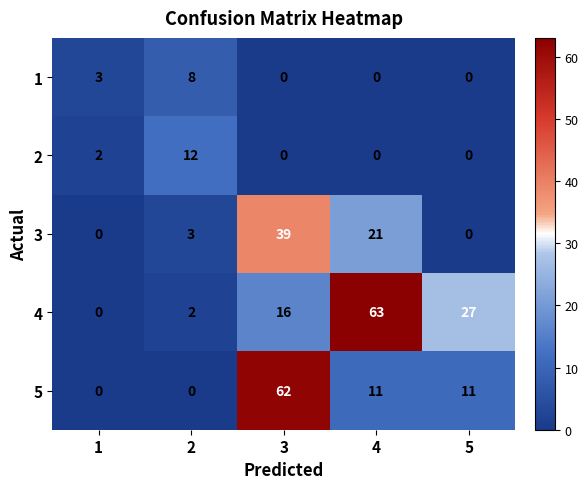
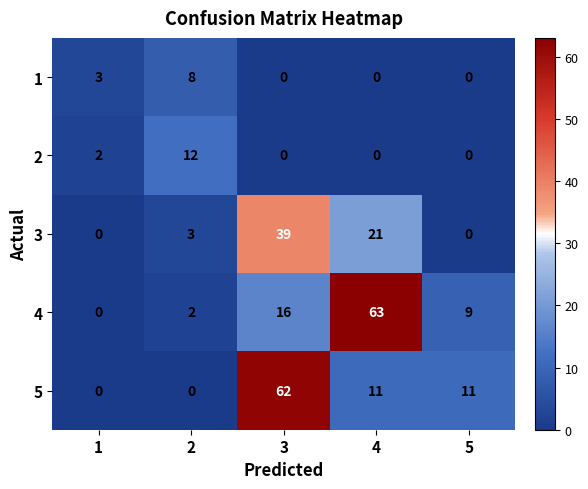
  {
    "1": {
      "1": 3,
      "2": 8,
      "3": 0,
      "4": 0,
      "5": 0
    },
    "2": {
      "1": 2,
      "2": 12,
      "3": 0,
      "4": 0,
      "5": 0
    },
    "3": {
      "1": 0,
      "2": 3,
      "3": 39,
      "4": 21,
      "5": 0
    },
    "4": {
      "1": 0,
      "2": 2,
      "3": 16,
      "4": 63,
-     "5": 27
+     "5": 9
    },
    "5": {
      "1": 0,
      "2": 0,
      "3": 62,
      "4": 11,
      "5": 11
    }
  }
